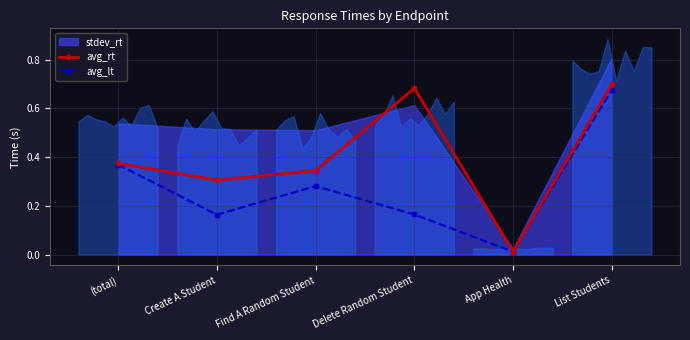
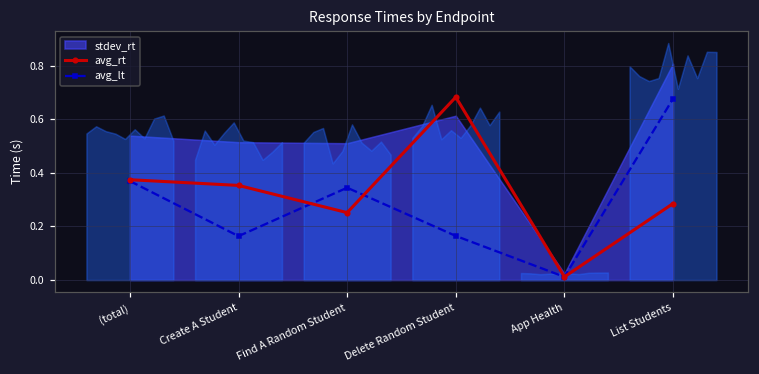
  {
    "avg_rt": {
-     "Create A Student": 0.31,
-     "Find A Random Student": 0.34,
+     "Create A Student": 0.35,
+     "Find A Random Student": 0.25,
      "Delete Random Student": 0.68,
-     "List Students": 0.70
+     "List Students": 0.29
    },
    "avg_lt": {
      "Create A Student": 0.16,
-     "Find A Random Student": 0.28,
+     "Find A Random Student": 0.34,
      "Delete Random Student": 0.16,
      "List Students": 0.68
    }
  }
